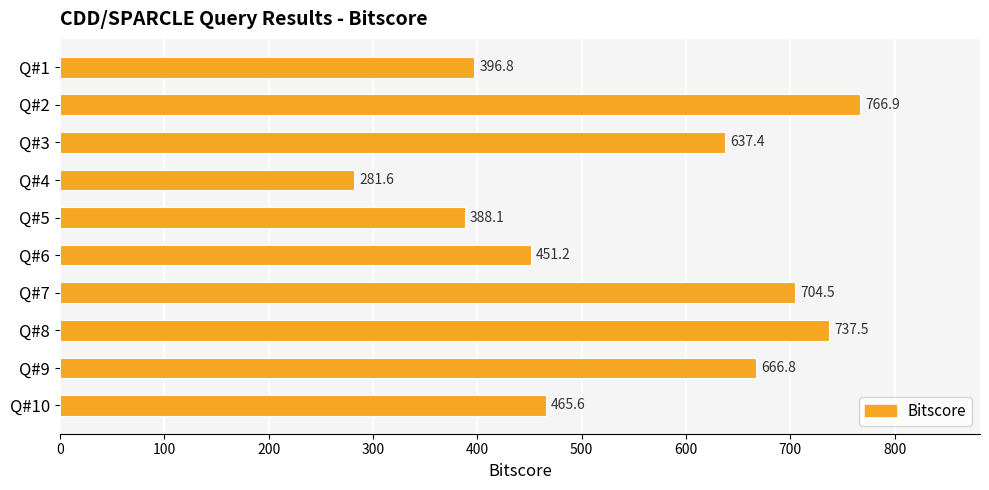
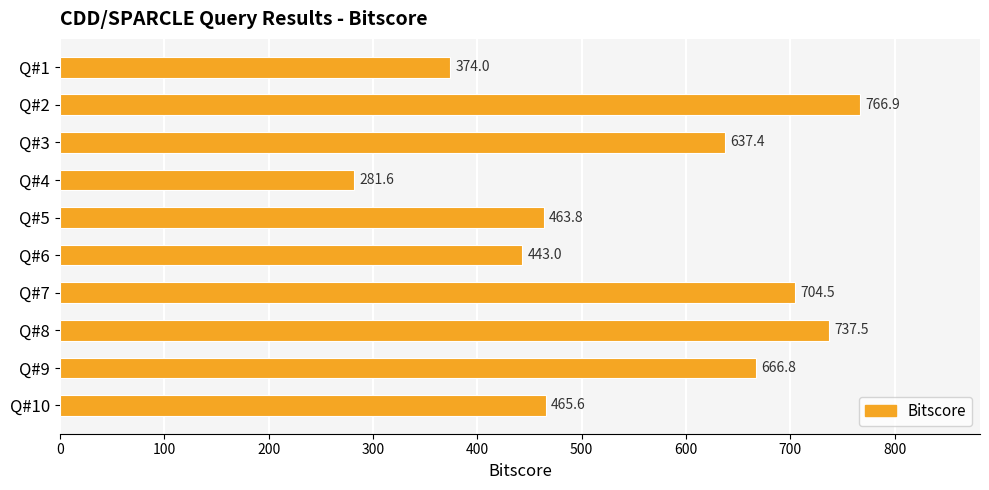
  {
-   "Q#1": 396.8,
+   "Q#1": 374.0,
    "Q#2": 766.9,
    "Q#3": 637.4,
    "Q#4": 281.6,
-   "Q#5": 388.1,
-   "Q#6": 451.2,
+   "Q#5": 463.8,
+   "Q#6": 443.0,
    "Q#7": 704.5,
    "Q#8": 737.5,
    "Q#9": 666.8,
    "Q#10": 465.6
  }
